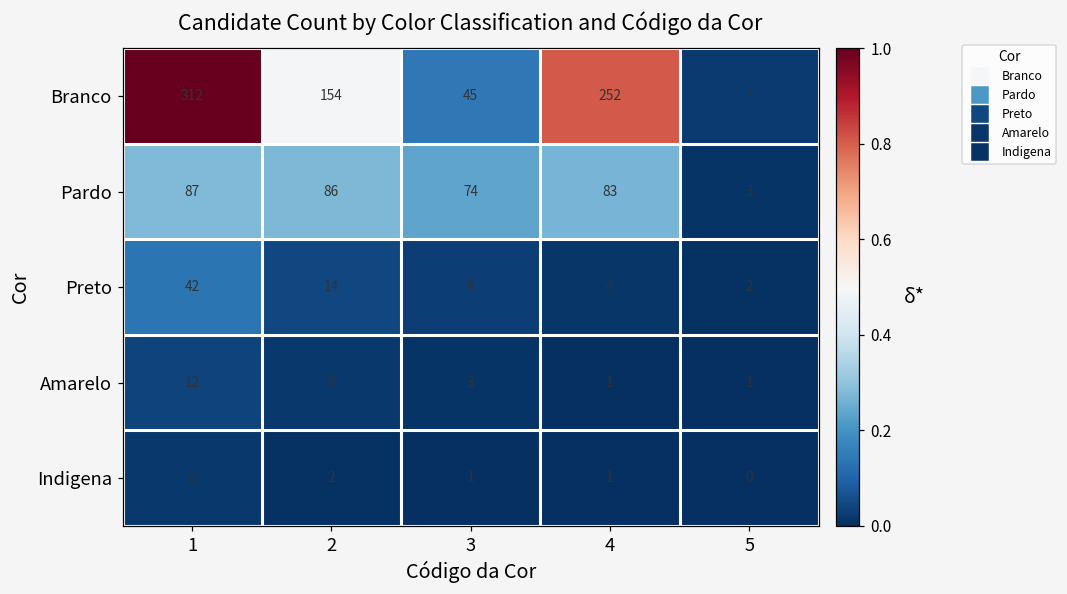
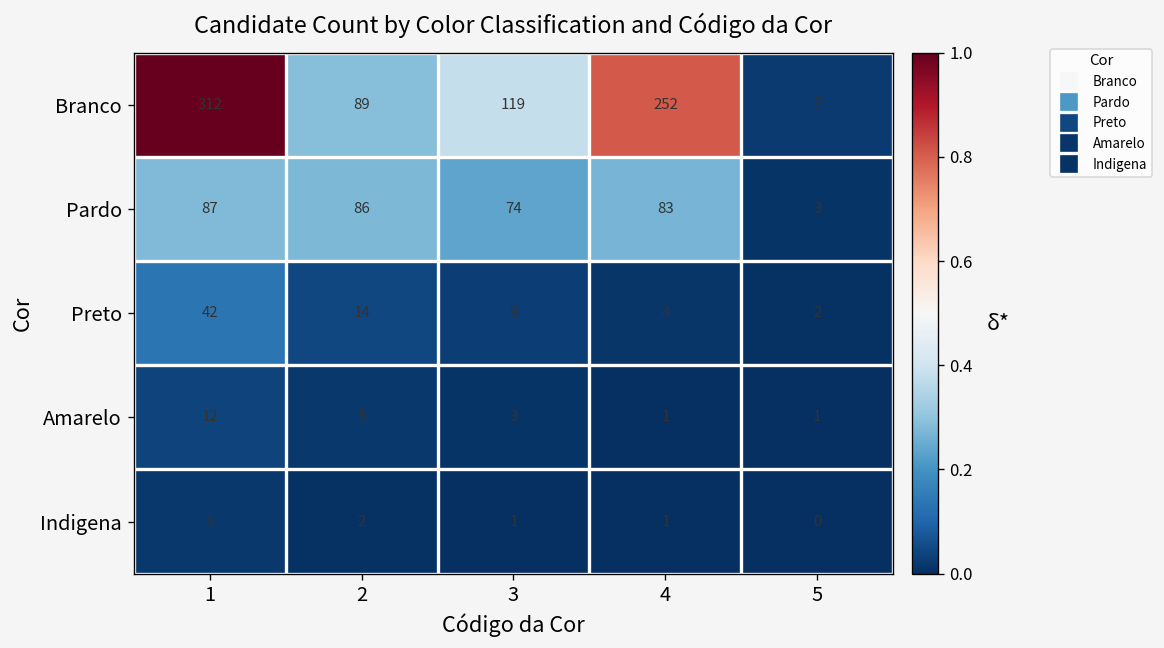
  {
    "Branco": {
      "1": 312,
-     "2": 154,
-     "3": 45,
+     "2": 89,
+     "3": 119,
      "4": 252,
      "5": 7
    },
    "Pardo": {
      "1": 87,
      "2": 86,
      "3": 74,
      "4": 83,
      "5": 3
    },
    "Preto": {
      "1": 42,
      "2": 14,
      "3": 9,
      "4": 4,
      "5": 2
    },
    "Amarelo": {
      "1": 12,
      "2": 5,
      "3": 3
    },
    "Indigena": {
      "1": 5,
      "2": 2
    }
  }
